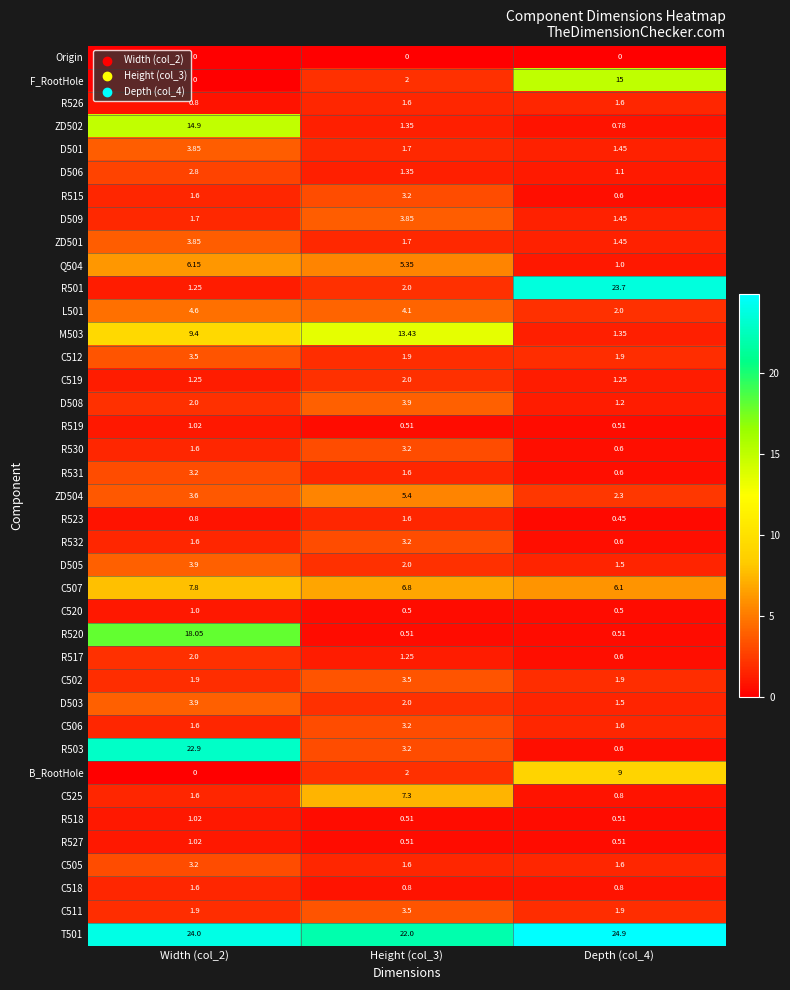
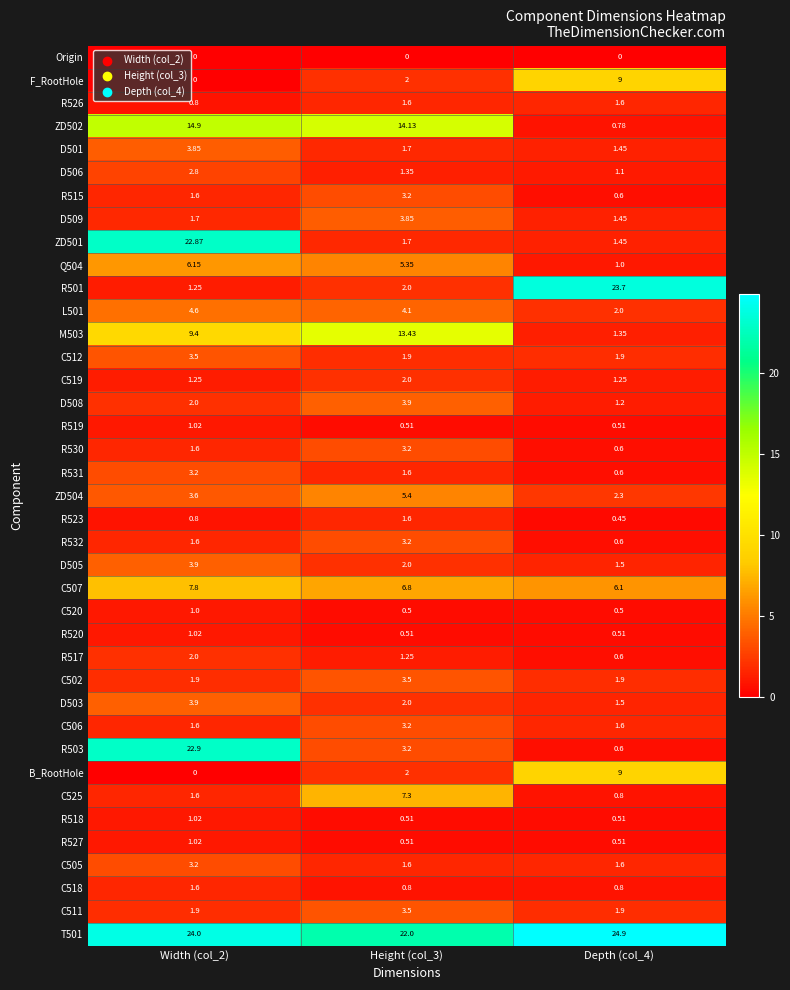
  {
    "Origin": {
      "Width (col_2)": 0,
      "Height (col_3)": 0,
      "Depth (col_4)": 0
    },
    "F_RootHole": {
      "Width (col_2)": 0,
      "Height (col_3)": 2,
-     "Depth (col_4)": 15
+     "Depth (col_4)": 9
    },
    "R526": {
      "Height (col_3)": 1.6,
      "Depth (col_4)": 1.6
    },
    "ZD502": {
      "Width (col_2)": 14.9,
-     "Height (col_3)": 1.35,
+     "Height (col_3)": 14.13,
      "Depth (col_4)": 0.78
    },
    "D501": {
      "Width (col_2)": 3.85,
      "Height (col_3)": 1.7,
      "Depth (col_4)": 1.45
    },
    "D506": {
      "Width (col_2)": 2.8,
      "Height (col_3)": 1.35,
      "Depth (col_4)": 1.1
    },
    "R515": {
      "Width (col_2)": 1.6,
      "Height (col_3)": 3.2,
      "Depth (col_4)": 0.6
    },
    "D509": {
      "Width (col_2)": 1.7,
      "Height (col_3)": 3.85,
      "Depth (col_4)": 1.45
    },
    "ZD501": {
-     "Width (col_2)": 3.85,
+     "Width (col_2)": 22.87,
      "Height (col_3)": 1.7,
      "Depth (col_4)": 1.45
    },
    "Q504": {
      "Width (col_2)": 6.15,
      "Height (col_3)": 5.35,
      "Depth (col_4)": 1.0
    },
    "R501": {
      "Width (col_2)": 1.25,
      "Height (col_3)": 2.0,
      "Depth (col_4)": 23.7
    },
    "L501": {
      "Width (col_2)": 4.6,
      "Height (col_3)": 4.1,
      "Depth (col_4)": 2.0
    },
    "M503": {
      "Width (col_2)": 9.4,
      "Height (col_3)": 13.43,
      "Depth (col_4)": 1.35
    },
    "C512": {
      "Width (col_2)": 3.5,
      "Height (col_3)": 1.9,
      "Depth (col_4)": 1.9
    },
    "C519": {
      "Width (col_2)": 1.25,
      "Height (col_3)": 2.0,
      "Depth (col_4)": 1.25
    },
    "D508": {
      "Width (col_2)": 2.0,
      "Height (col_3)": 3.9,
      "Depth (col_4)": 1.2
    },
    "R519": {
      "Width (col_2)": 1.02,
      "Height (col_3)": 0.51,
      "Depth (col_4)": 0.51
    },
    "R530": {
      "Width (col_2)": 1.6,
      "Height (col_3)": 3.2,
      "Depth (col_4)": 0.6
    },
    "R531": {
      "Width (col_2)": 3.2,
      "Height (col_3)": 1.6,
      "Depth (col_4)": 0.6
    },
    "ZD504": {
      "Width (col_2)": 3.6,
      "Height (col_3)": 5.4,
      "Depth (col_4)": 2.3
    },
    "R523": {
      "Width (col_2)": 0.8,
      "Height (col_3)": 1.6,
      "Depth (col_4)": 0.45
    },
    "R532": {
      "Width (col_2)": 1.6,
      "Height (col_3)": 3.2,
      "Depth (col_4)": 0.6
    },
    "D505": {
      "Width (col_2)": 3.9,
      "Height (col_3)": 2.0,
      "Depth (col_4)": 1.5
    },
    "C507": {
      "Width (col_2)": 7.8,
      "Height (col_3)": 6.8,
      "Depth (col_4)": 6.1
    },
    "C520": {
      "Width (col_2)": 1.0,
      "Height (col_3)": 0.5,
      "Depth (col_4)": 0.5
    },
    "R520": {
-     "Width (col_2)": 18.05,
+     "Width (col_2)": 1.02,
      "Height (col_3)": 0.51,
      "Depth (col_4)": 0.51
    },
    "R517": {
      "Width (col_2)": 2.0,
      "Height (col_3)": 1.25,
      "Depth (col_4)": 0.6
    },
    "C502": {
      "Width (col_2)": 1.9,
      "Height (col_3)": 3.5,
      "Depth (col_4)": 1.9
    },
    "D503": {
      "Width (col_2)": 3.9,
      "Height (col_3)": 2.0,
      "Depth (col_4)": 1.5
    },
    "C506": {
      "Width (col_2)": 1.6,
      "Height (col_3)": 3.2,
      "Depth (col_4)": 1.6
    },
    "R503": {
      "Width (col_2)": 22.9,
      "Height (col_3)": 3.2,
      "Depth (col_4)": 0.6
    },
    "B_RootHole": {
      "Width (col_2)": 0,
      "Height (col_3)": 2,
      "Depth (col_4)": 9
    },
    "C525": {
      "Width (col_2)": 1.6,
      "Height (col_3)": 7.3,
      "Depth (col_4)": 0.8
    },
    "R518": {
      "Width (col_2)": 1.02,
      "Height (col_3)": 0.51,
      "Depth (col_4)": 0.51
    },
    "R527": {
      "Width (col_2)": 1.02,
      "Height (col_3)": 0.51,
      "Depth (col_4)": 0.51
    },
    "C505": {
      "Width (col_2)": 3.2,
      "Height (col_3)": 1.6,
      "Depth (col_4)": 1.6
    },
    "C518": {
      "Width (col_2)": 1.6,
      "Height (col_3)": 0.8,
      "Depth (col_4)": 0.8
    },
    "C511": {
      "Width (col_2)": 1.9,
      "Height (col_3)": 3.5,
      "Depth (col_4)": 1.9
    },
    "T501": {
      "Width (col_2)": 24.0,
      "Height (col_3)": 22.0,
      "Depth (col_4)": 24.9
    }
  }
